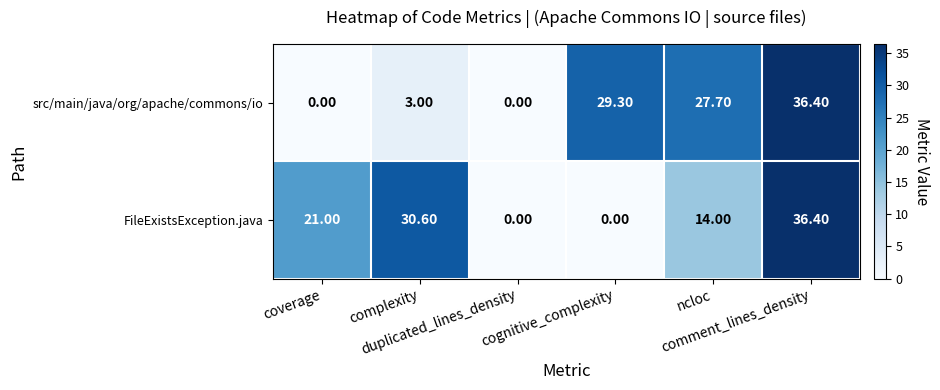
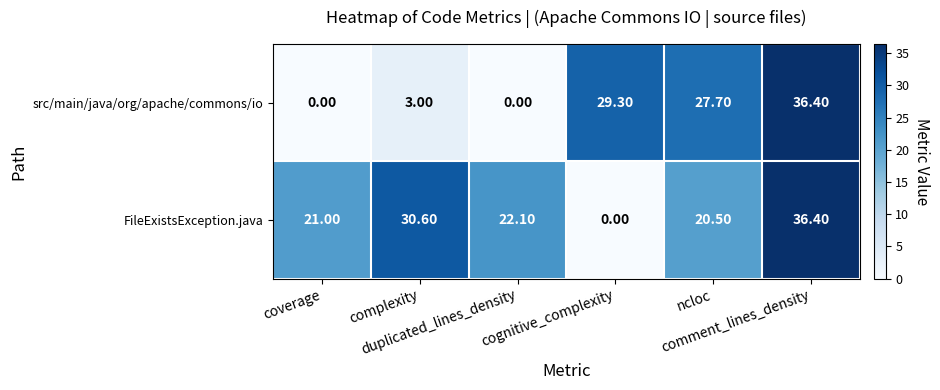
  {
    "src/main/java/org/apache/commons/io": {
      "coverage": 0.00,
      "complexity": 3.00,
      "duplicated_lines_density": 0.00,
      "cognitive_complexity": 29.30,
      "ncloc": 27.70,
      "comment_lines_density": 36.40
    },
    "FileExistsException.java": {
      "coverage": 21.00,
      "complexity": 30.60,
-     "duplicated_lines_density": 0.00,
+     "duplicated_lines_density": 22.10,
      "cognitive_complexity": 0.00,
-     "ncloc": 14.00,
+     "ncloc": 20.50,
      "comment_lines_density": 36.40
    }
  }
